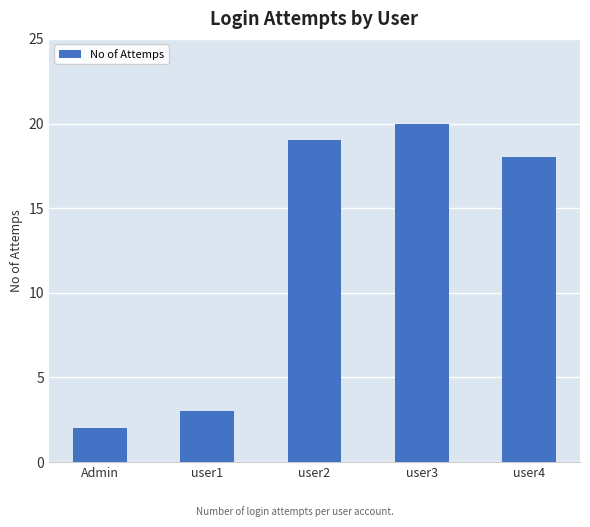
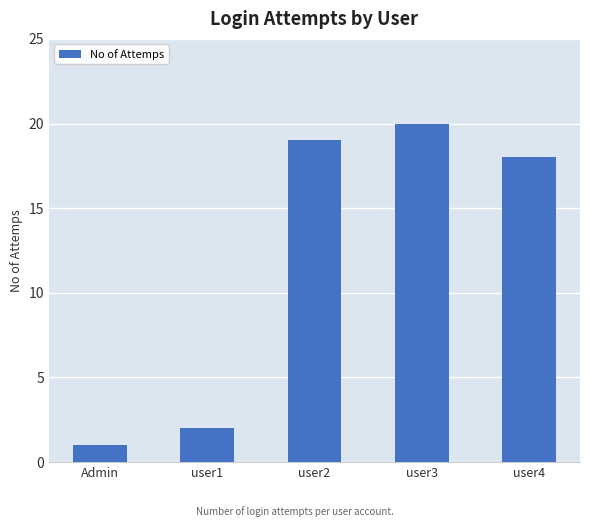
  {
-   "Admin": 2,
-   "user1": 3,
+   "Admin": 1,
+   "user1": 2,
    "user2": 19,
    "user3": 20,
    "user4": 18
  }
